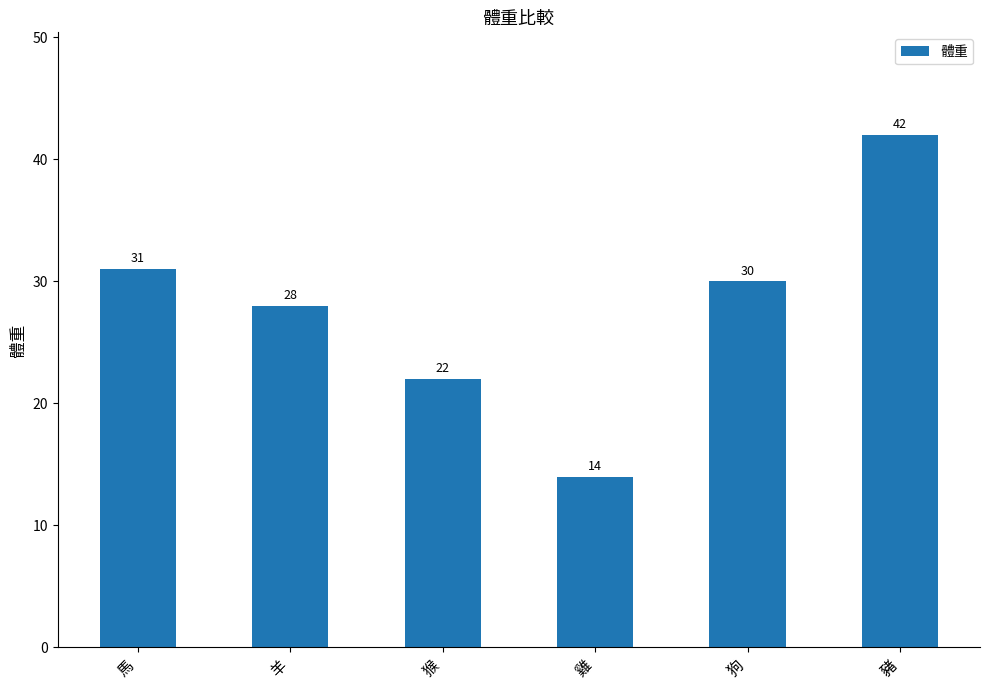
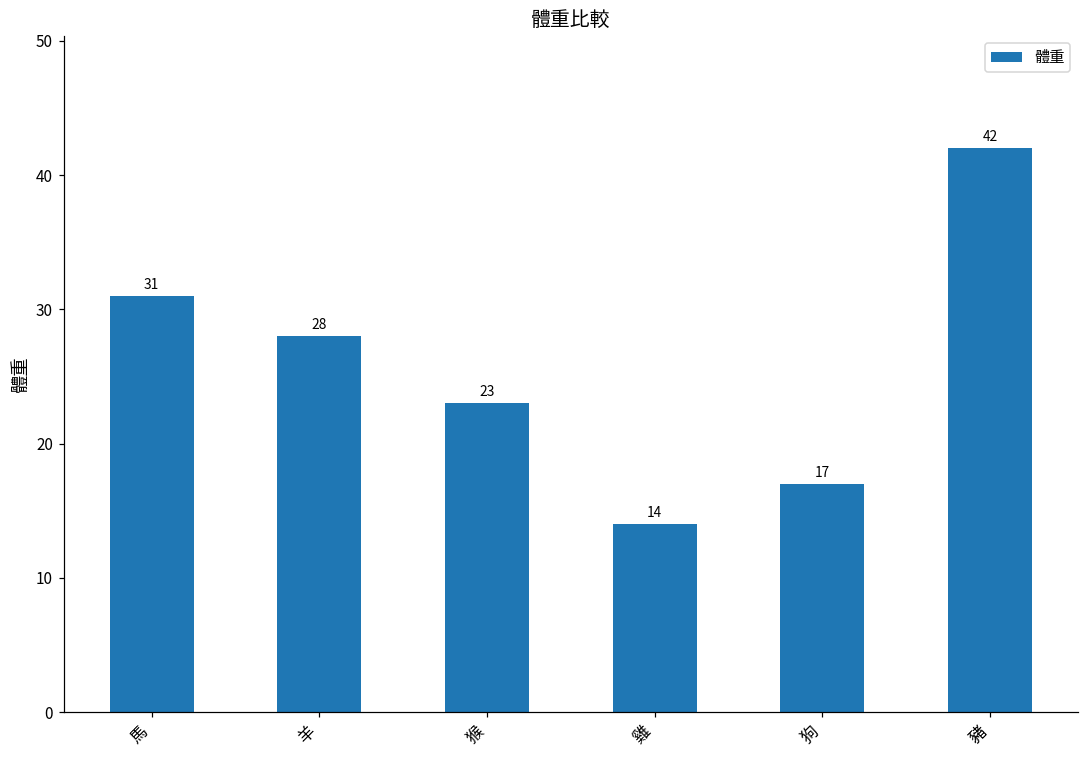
  {
    "馬": 31,
    "羊": 28,
-   "猴": 22,
+   "猴": 23,
    "雞": 14,
-   "狗": 30,
+   "狗": 17,
    "豬": 42
  }
